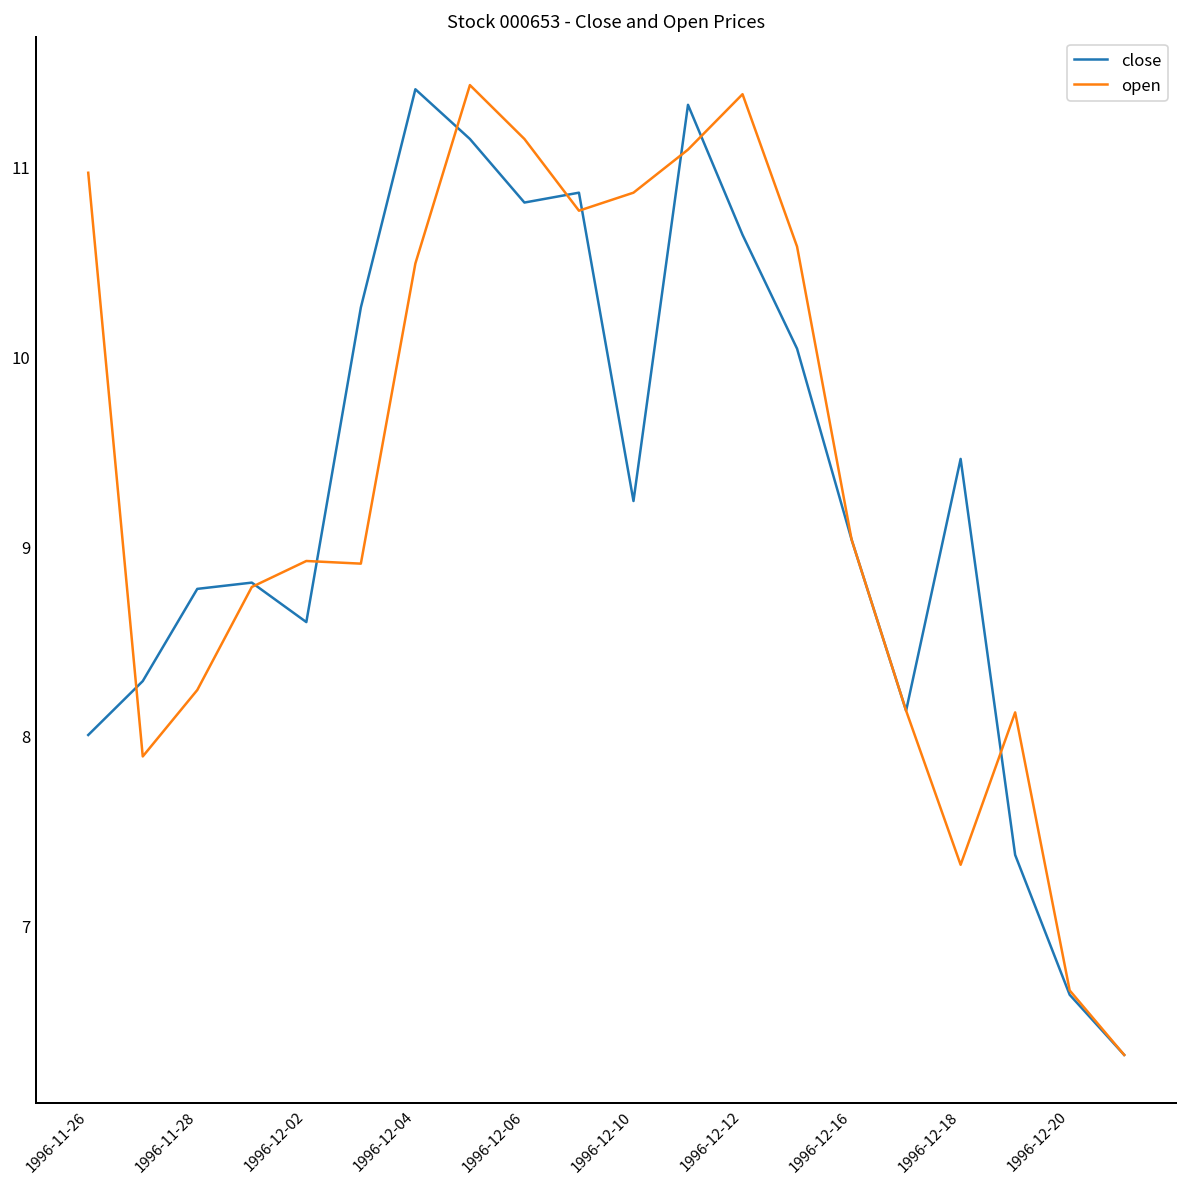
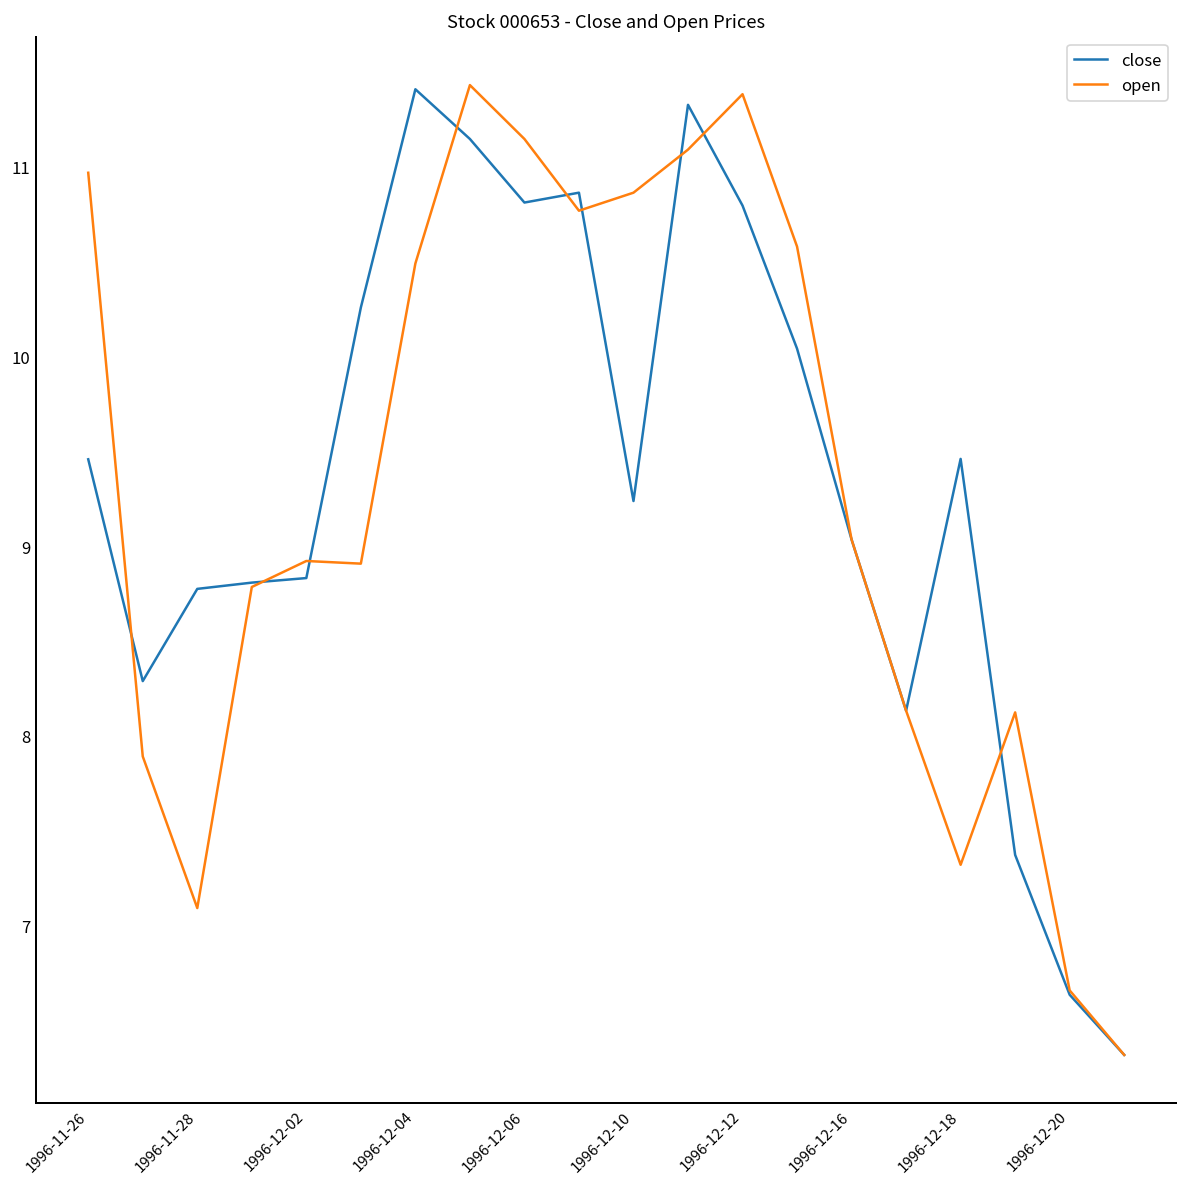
  {
    "close": {
-     "1996-11-26": 8.01,
+     "1996-11-26": 9.46,
      "1996-11-28": 8.78,
-     "1996-12-02": 8.60,
+     "1996-12-02": 8.83,
      "1996-12-04": 11.41,
      "1996-12-06": 10.81,
      "1996-12-10": 9.24,
-     "1996-12-12": 10.64,
+     "1996-12-12": 10.80,
      "1996-12-18": 9.46,
      "1996-12-20": 6.64
    },
    "open": {
      "1996-11-26": 10.97,
-     "1996-11-28": 8.24,
+     "1996-11-28": 7.09,
      "1996-12-02": 8.92,
      "1996-12-04": 10.49,
      "1996-12-06": 11.15,
      "1996-12-10": 10.86,
      "1996-12-12": 11.38,
      "1996-12-18": 7.32,
      "1996-12-20": 6.66
    }
  }
